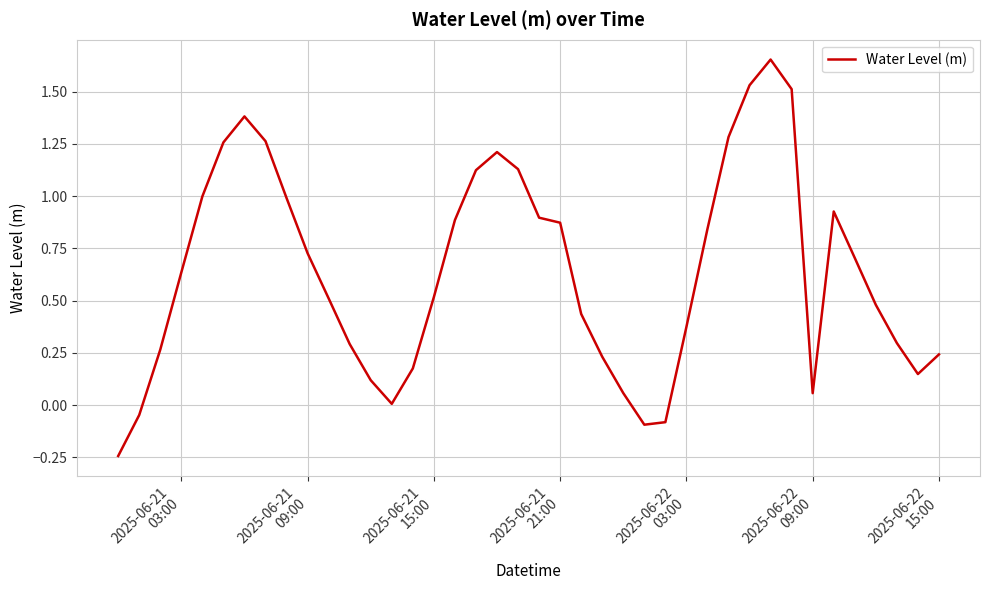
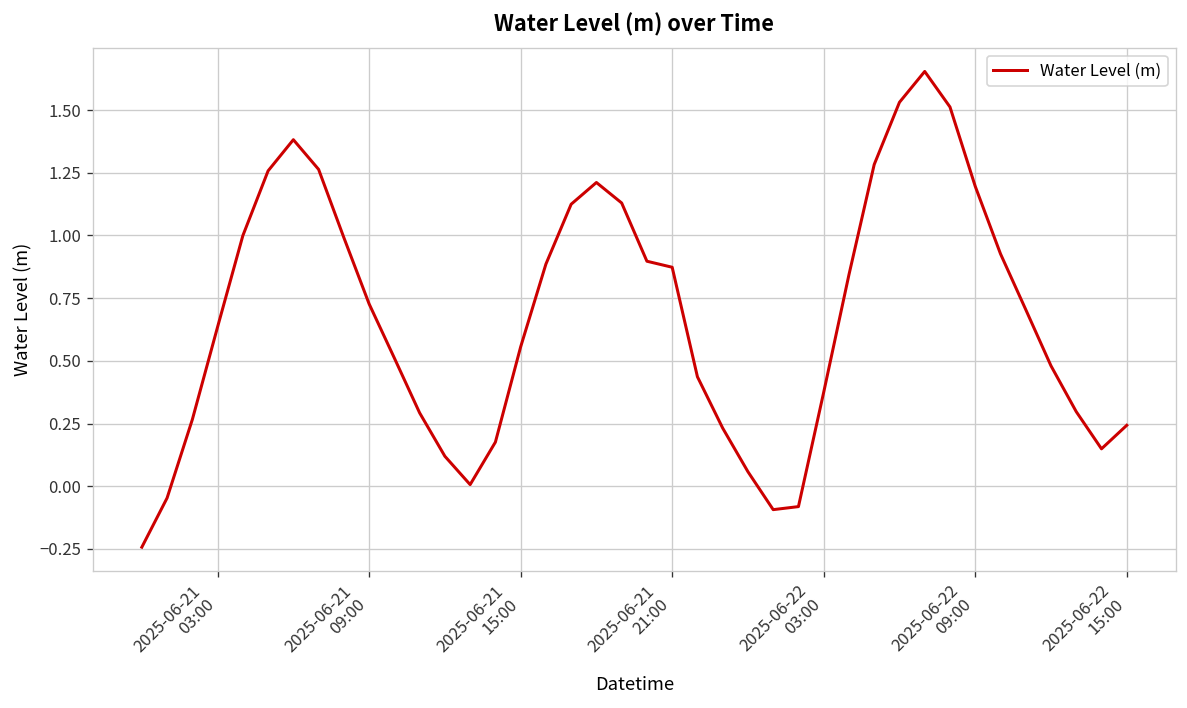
  {
    "2025-06-21 03:00": 0.64,
    "2025-06-21 09:00": 0.73,
-   "2025-06-21 15:00": 0.52,
+   "2025-06-21 15:00": 0.56,
    "2025-06-21 21:00": 0.87,
    "2025-06-22 03:00": 0.37,
-   "2025-06-22 09:00": 0.06,
+   "2025-06-22 09:00": 1.20,
    "2025-06-22 15:00": 0.24
  }
